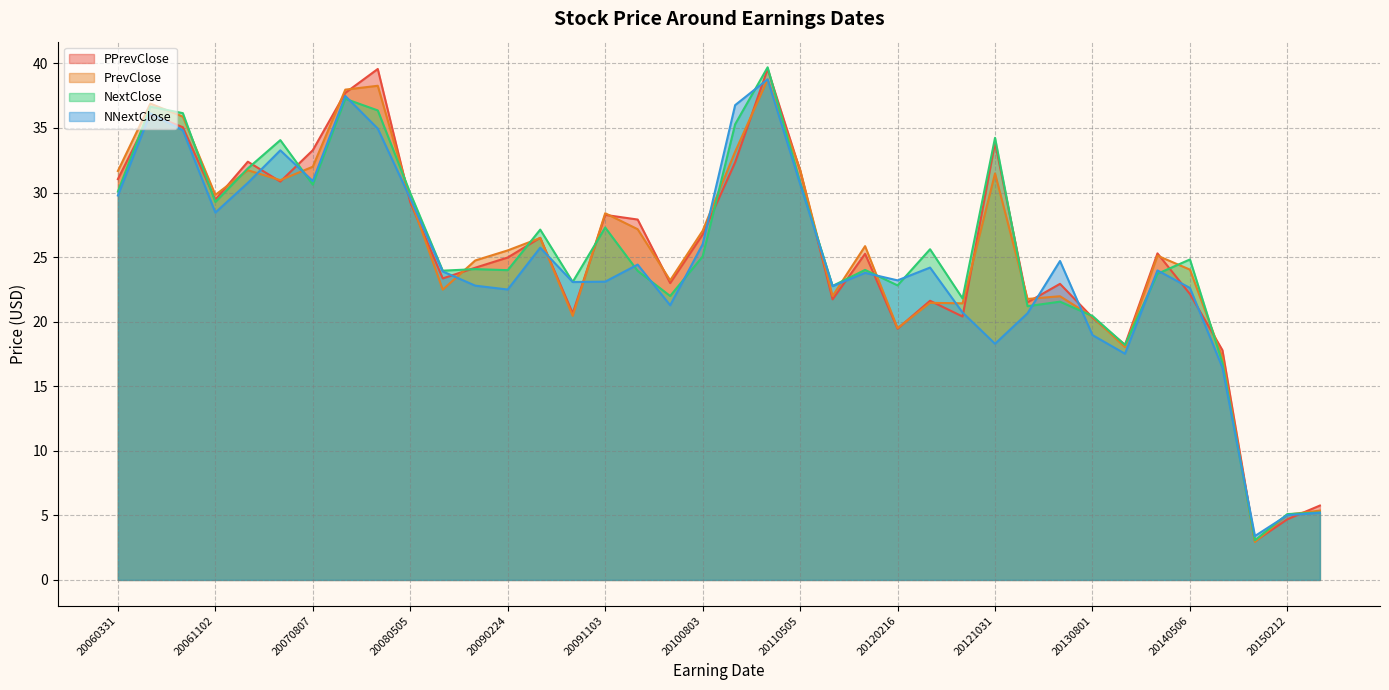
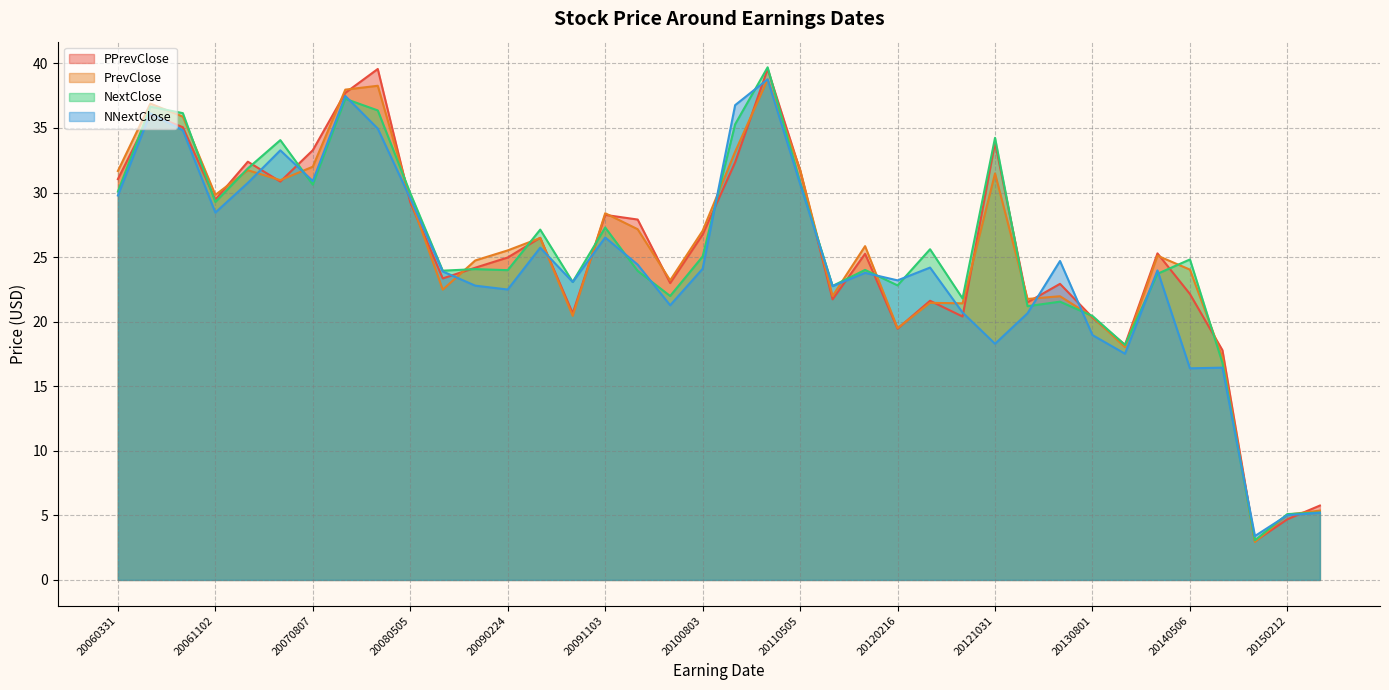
  {
    "NextClose": {
      "20060331": 30.1,
      "20070807": 30.6,
      "20080505": 30.0,
      "20090224": 24.0,
      "20091103": 27.3,
      "20100803": 25.0,
      "20120216": 22.8,
      "20121031": 34.2,
      "20140506": 24.8
    },
    "NNextClose": {
      "20060331": 29.8,
      "20061102": 28.5,
      "20070807": 30.9,
      "20090224": 22.5,
-     "20091103": 23.1,
-     "20100803": 26.0,
+     "20091103": 26.5,
+     "20100803": 24.1,
      "20120216": 23.2,
      "20121031": 18.3,
      "20130801": 19.0,
-     "20140506": 22.6
+     "20140506": 16.4
    }
  }
